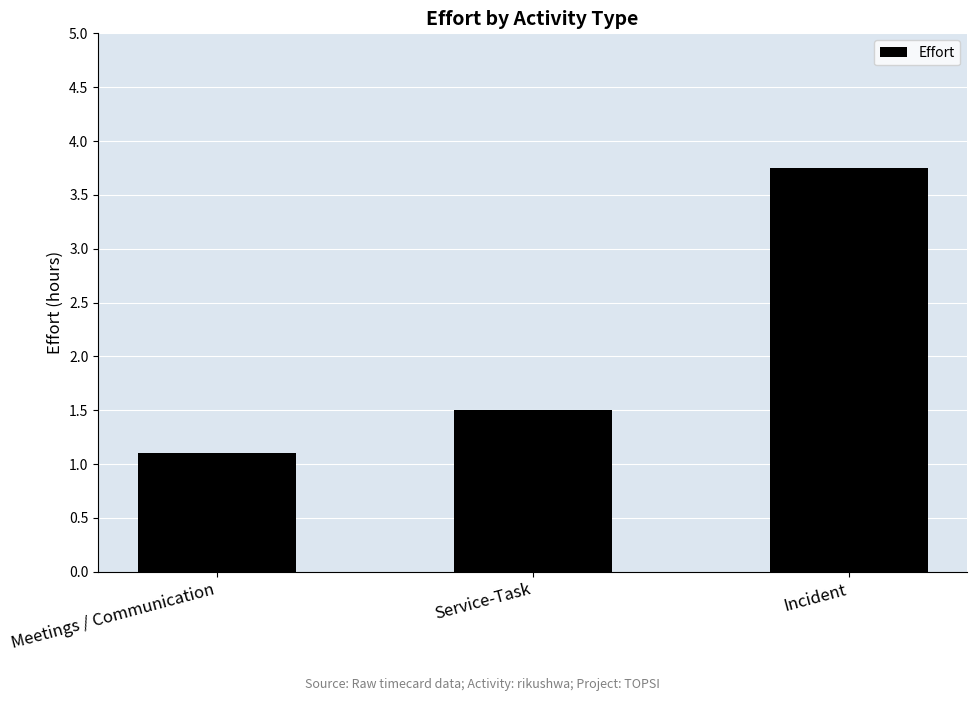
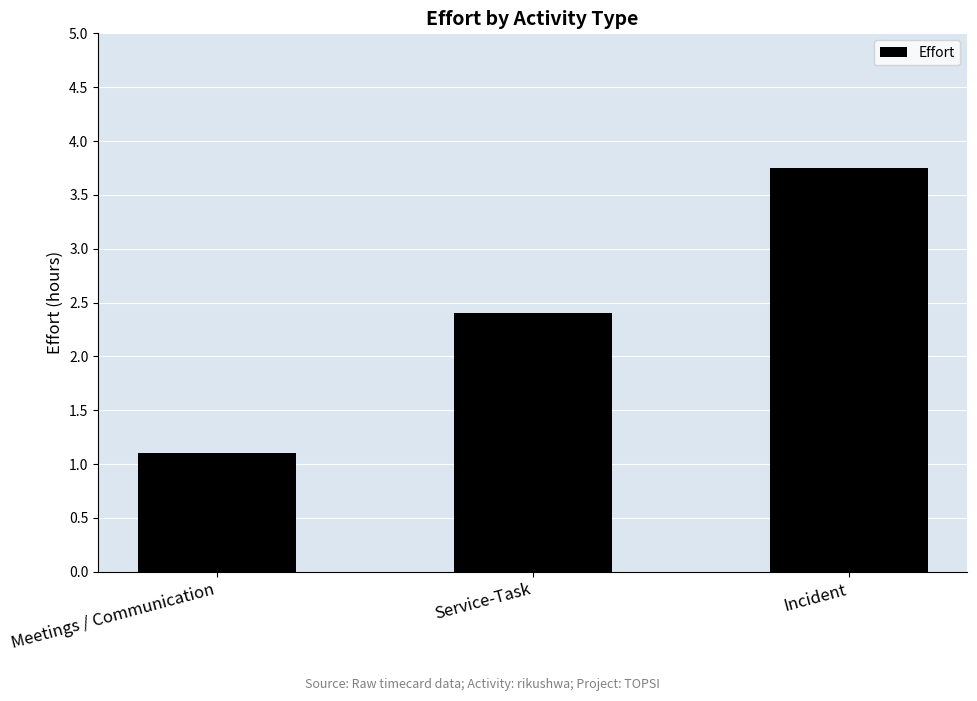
  {
    "Meetings / Communication": 1.1,
-   "Service-Task": 1.5,
+   "Service-Task": 2.4,
    "Incident": 3.75
  }
